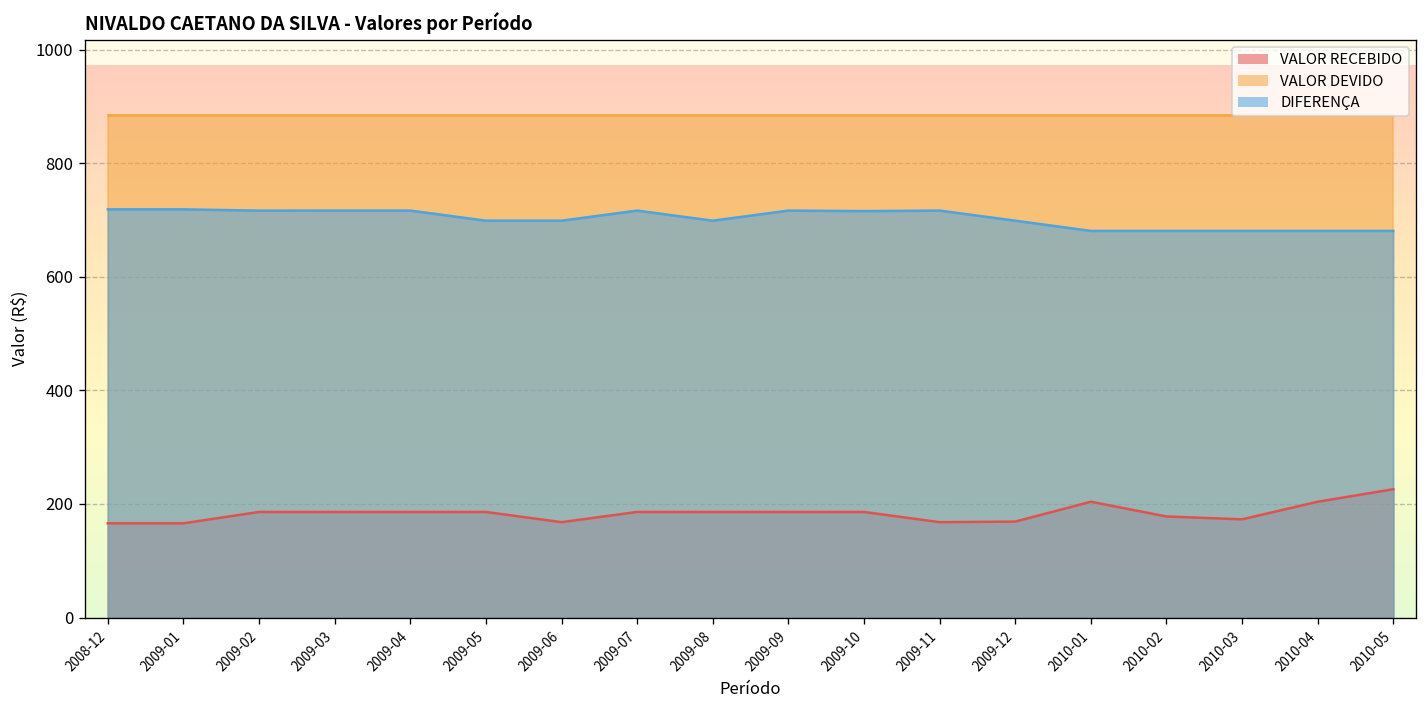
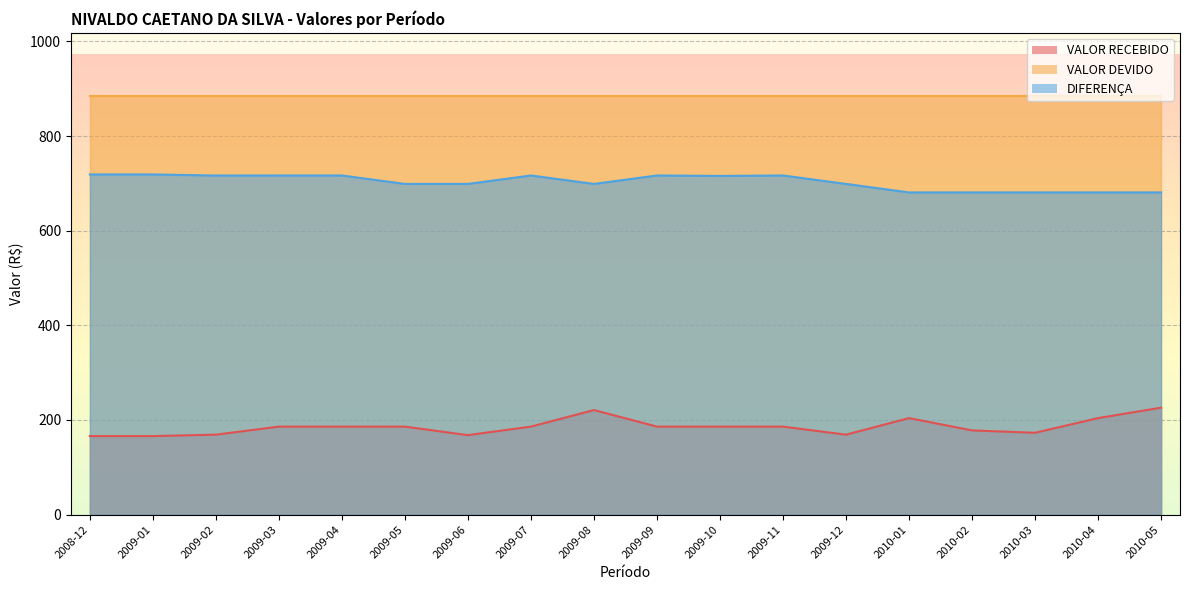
  {
    "VALOR RECEBIDO": {
      "2008-12": 170,
      "2009-01": 170,
-     "2009-02": 190,
+     "2009-02": 170,
      "2009-03": 190,
      "2009-04": 190,
      "2009-05": 190,
      "2009-06": 170,
      "2009-07": 190,
-     "2009-08": 190,
+     "2009-08": 220,
      "2009-09": 190,
      "2009-10": 190,
-     "2009-11": 170,
+     "2009-11": 190,
      "2009-12": 170,
      "2010-01": 200,
      "2010-02": 180,
      "2010-03": 170,
      "2010-04": 200,
      "2010-05": 230
    },
    "VALOR DEVIDO": {
      "2008-12": 880,
      "2009-01": 880,
      "2009-02": 880,
      "2009-03": 880,
      "2009-04": 880,
      "2009-05": 880,
      "2009-06": 880,
      "2009-07": 880,
      "2009-08": 880,
      "2009-09": 880,
      "2009-10": 880,
      "2009-11": 880,
      "2009-12": 880,
      "2010-01": 880,
      "2010-02": 880
    },
    "DIFERENÇA": {
      "2008-12": 720,
      "2009-01": 720,
      "2009-02": 720,
      "2009-03": 720,
      "2009-04": 720,
      "2009-05": 700,
      "2009-06": 700,
      "2009-07": 720,
      "2009-08": 700,
      "2009-09": 720,
      "2009-10": 720,
      "2009-11": 720,
      "2009-12": 700,
      "2010-01": 680,
      "2010-02": 680,
      "2010-03": 680,
      "2010-04": 680,
      "2010-05": 680
    }
  }
